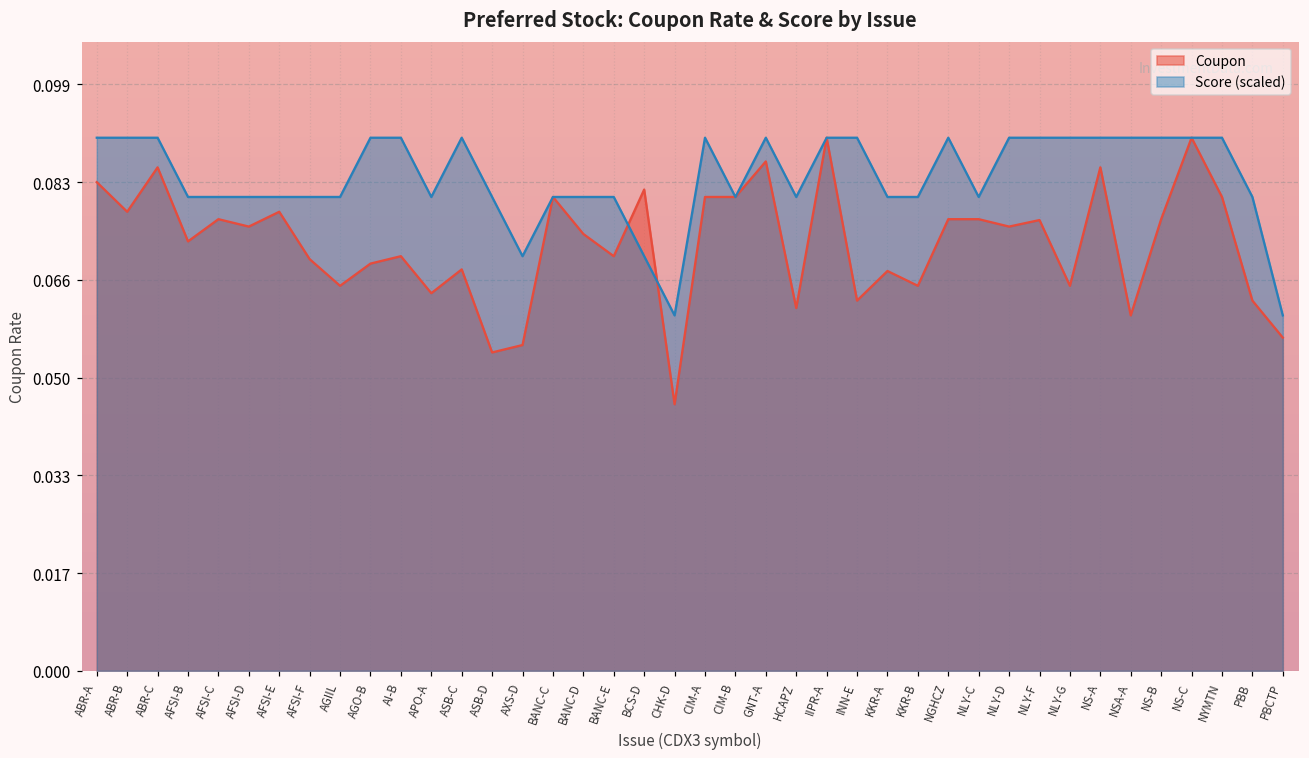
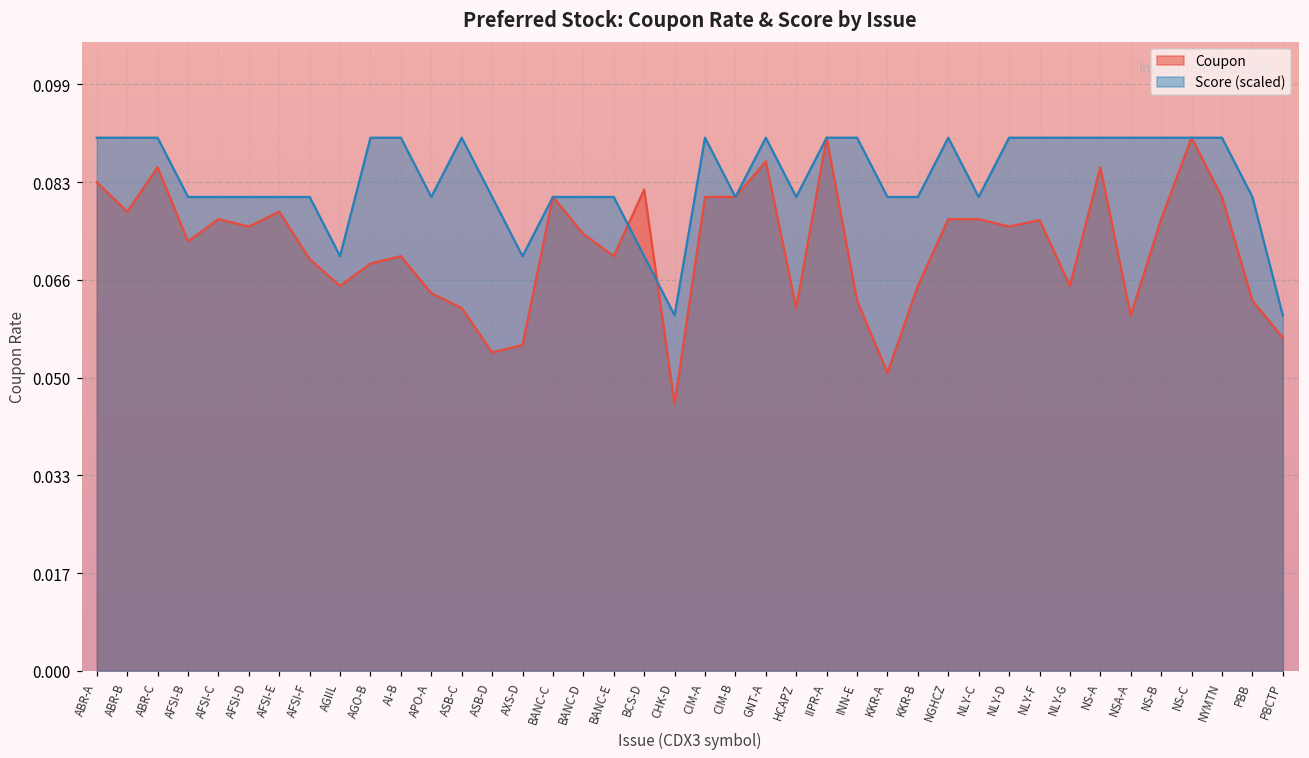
  {
    "Coupon": {
      "ABR-A": 0.083,
      "ABR-B": 0.078,
      "ABR-C": 0.085,
      "AFSI-B": 0.073,
      "AFSI-C": 0.076,
      "AFSI-D": 0.075,
      "AFSI-E": 0.078,
      "AFSI-F": 0.070,
      "AGIIL": 0.065,
      "AGO-B": 0.069,
      "AI-B": 0.070,
      "APO-A": 0.064,
-     "ASB-C": 0.068,
+     "ASB-C": 0.061,
      "ASB-D": 0.054,
      "AXS-D": 0.055,
      "BANC-D": 0.074,
      "BANC-E": 0.070,
      "BCS-D": 0.081,
      "CHK-D": 0.045,
      "CIM-A": 0.080,
      "GNT-A": 0.086,
      "HCAPZ": 0.061,
      "INN-E": 0.063,
-     "KKR-A": 0.068,
+     "KKR-A": 0.050,
      "KKR-B": 0.065,
      "NGHCZ": 0.076,
      "NLY-C": 0.076,
      "NLY-D": 0.075,
      "NLY-F": 0.076,
      "NLY-G": 0.065,
      "NS-A": 0.085,
      "NSA-A": 0.060,
      "NS-B": 0.076,
      "NYMTN": 0.080,
      "PBB": 0.063,
      "PBCTP": 0.056
    },
    "Score (scaled)": {
      "ABR-A": 0.090,
      "ABR-B": 0.090,
      "ABR-C": 0.090,
      "AFSI-B": 0.080,
      "AFSI-C": 0.080,
      "AFSI-D": 0.080,
      "AFSI-E": 0.080,
      "AFSI-F": 0.080,
-     "AGIIL": 0.080,
+     "AGIIL": 0.070,
      "AGO-B": 0.090,
      "AI-B": 0.090,
      "APO-A": 0.080,
      "ASB-C": 0.090,
      "ASB-D": 0.080,
      "AXS-D": 0.070,
      "BANC-D": 0.080,
      "BANC-E": 0.080,
      "BCS-D": 0.070,
      "CHK-D": 0.060,
      "CIM-A": 0.090,
      "GNT-A": 0.090,
      "HCAPZ": 0.080,
      "INN-E": 0.090,
      "KKR-A": 0.080,
      "KKR-B": 0.080,
      "NGHCZ": 0.090,
      "NLY-C": 0.080,
      "NLY-D": 0.090,
      "NLY-F": 0.090,
      "NLY-G": 0.090,
      "NS-A": 0.090,
      "NSA-A": 0.090,
      "NS-B": 0.090,
      "NYMTN": 0.090,
      "PBB": 0.080,
      "PBCTP": 0.060
    }
  }
